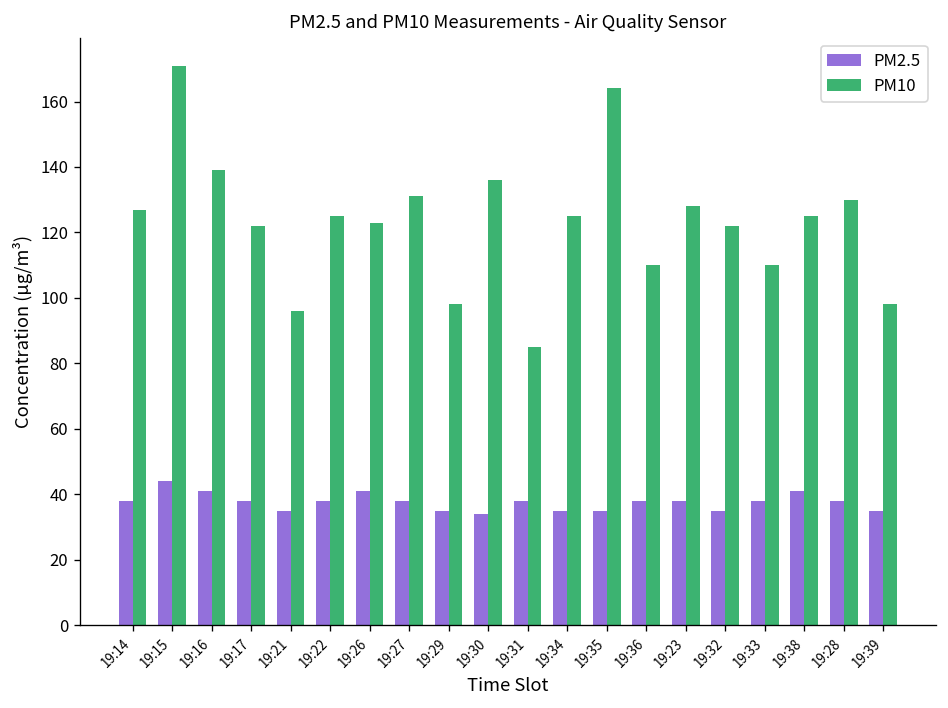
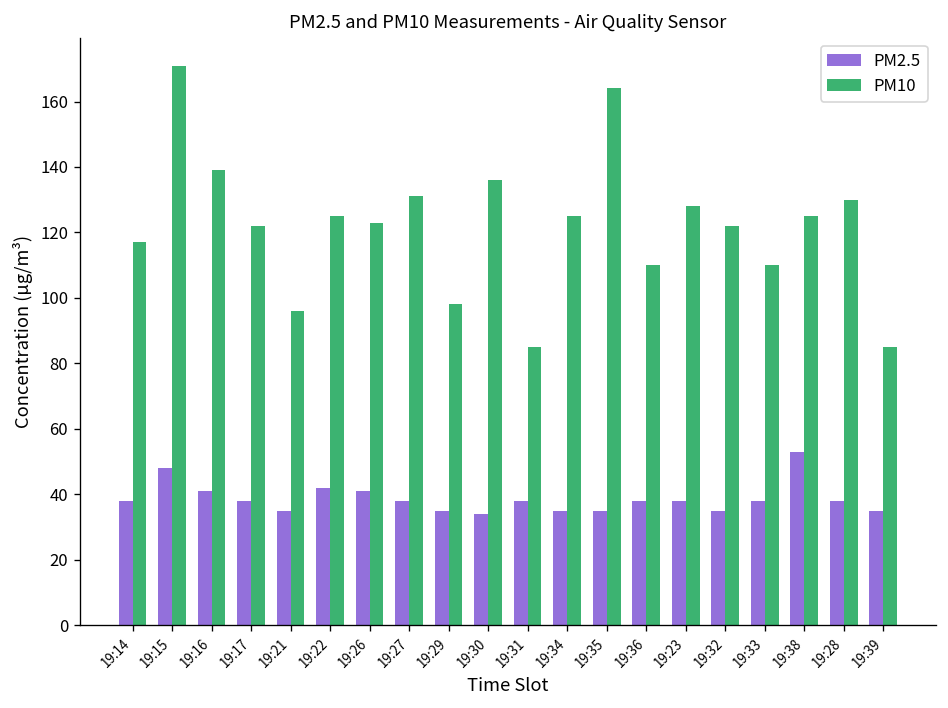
  {
    "PM2.5": {
      "19:14": 38,
-     "19:15": 44,
+     "19:15": 48,
      "19:16": 41,
      "19:17": 38,
      "19:21": 35,
-     "19:22": 38,
+     "19:22": 42,
      "19:26": 41,
      "19:27": 38,
      "19:29": 35,
      "19:30": 34,
      "19:31": 38,
      "19:34": 35,
      "19:35": 35,
      "19:36": 38,
      "19:23": 38,
      "19:32": 35,
      "19:33": 38,
-     "19:38": 41,
+     "19:38": 53,
      "19:28": 38,
      "19:39": 35
    },
    "PM10": {
-     "19:14": 127,
+     "19:14": 117,
      "19:15": 171,
      "19:16": 139,
      "19:17": 122,
      "19:21": 96,
      "19:22": 125,
      "19:26": 123,
      "19:27": 131,
      "19:29": 98,
      "19:30": 136,
      "19:31": 85,
      "19:34": 125,
      "19:35": 164,
      "19:36": 110,
      "19:23": 128,
      "19:32": 122,
      "19:33": 110,
      "19:38": 125,
      "19:28": 130,
-     "19:39": 98
+     "19:39": 85
    }
  }
